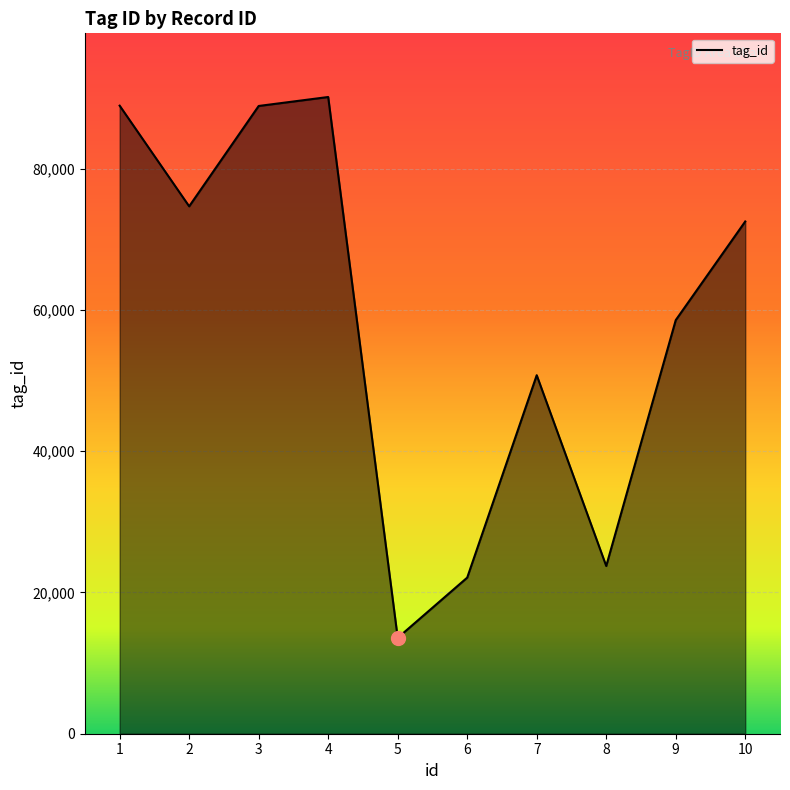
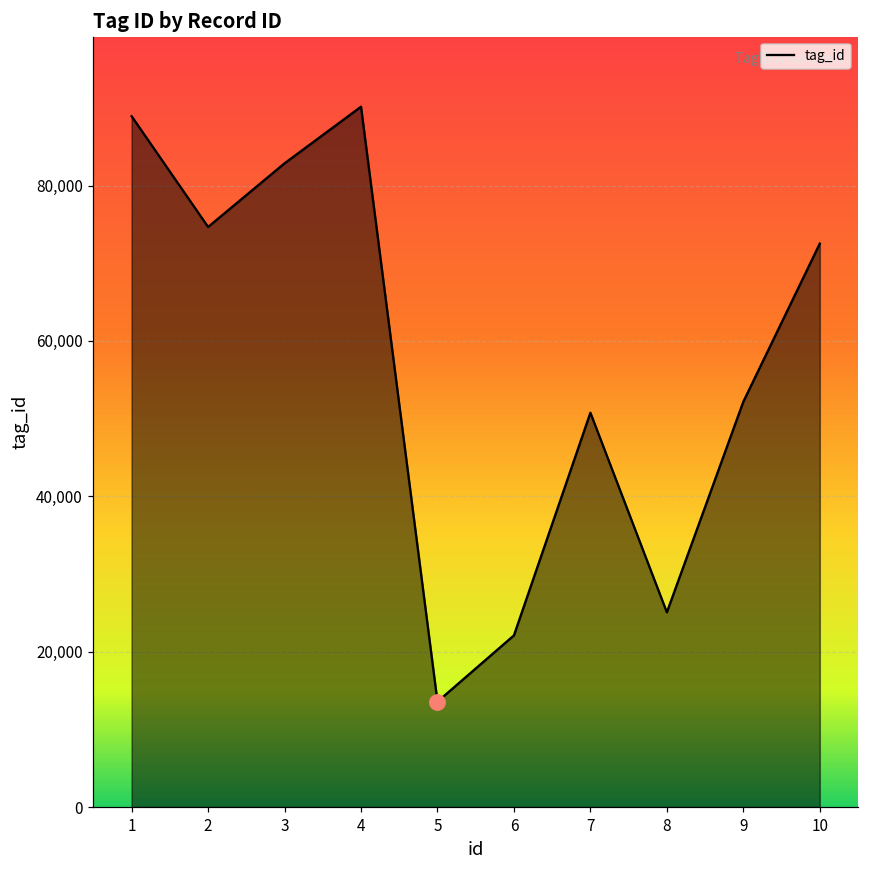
  {
    "tag_id": {
      "1": "89,000",
      "2": "75,000",
-     "3": "89,000",
+     "3": "83,000",
      "4": "90,000",
      "6": "22,000",
      "7": "51,000",
-     "8": "24,000",
-     "9": "59,000",
+     "8": "25,000",
+     "9": "52,000",
      "10": "73,000"
    }
  }
